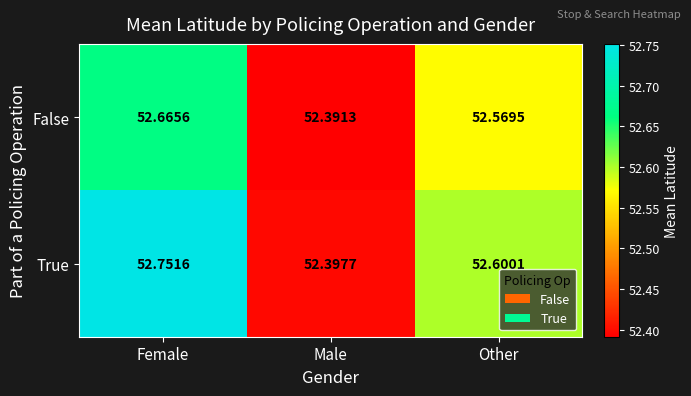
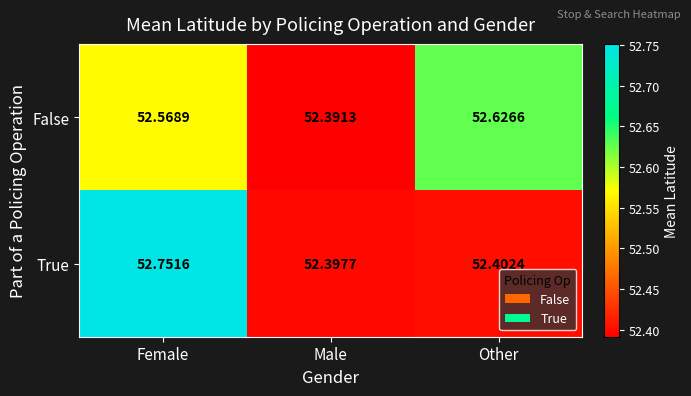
  {
    "False": {
-     "Female": 52.6656,
+     "Female": 52.5689,
      "Male": 52.3913,
-     "Other": 52.5695
+     "Other": 52.6266
    },
    "True": {
      "Female": 52.7516,
      "Male": 52.3977,
-     "Other": 52.6001
+     "Other": 52.4024
    }
  }
